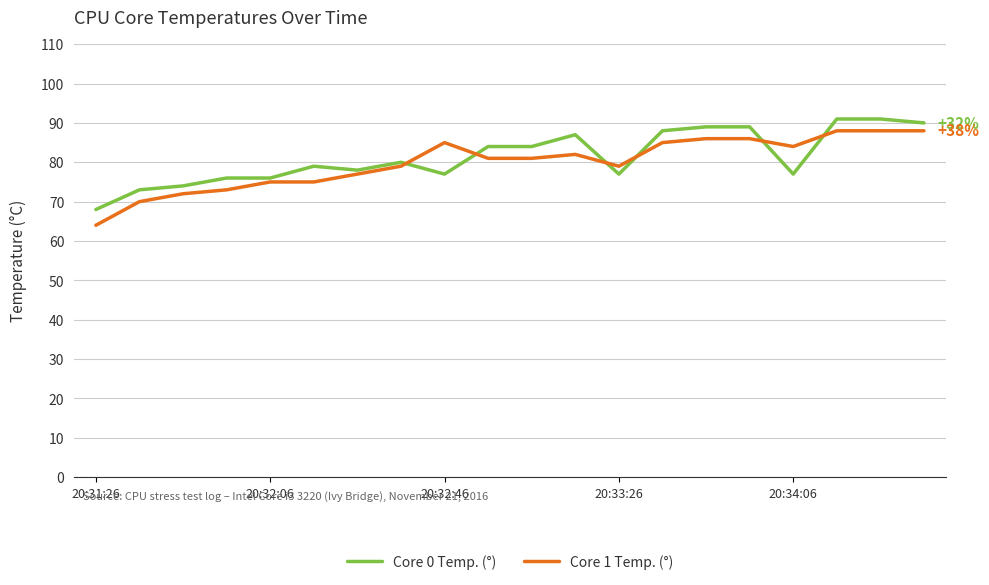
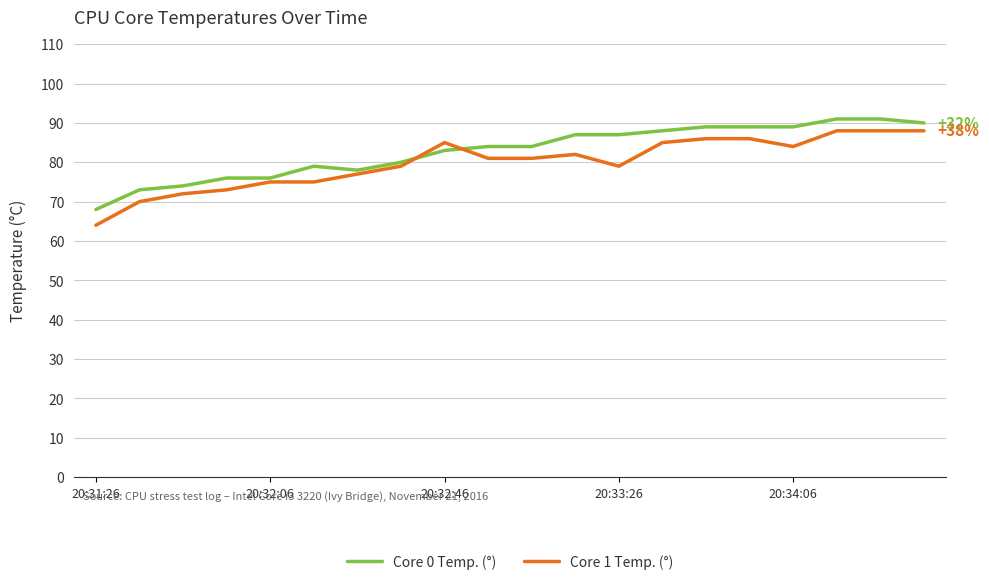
  {
    "Core 0 Temp. (°)": {
      "20:31:26": 68,
      "20:32:06": 76,
-     "20:32:46": 77,
-     "20:33:26": 77,
-     "20:34:06": 77
+     "20:32:46": 83,
+     "20:33:26": 87,
+     "20:34:06": 89
    },
    "Core 1 Temp. (°)": {
      "20:31:26": 64,
      "20:32:06": 75,
      "20:32:46": 85,
      "20:33:26": 79,
      "20:34:06": 84
    }
  }
